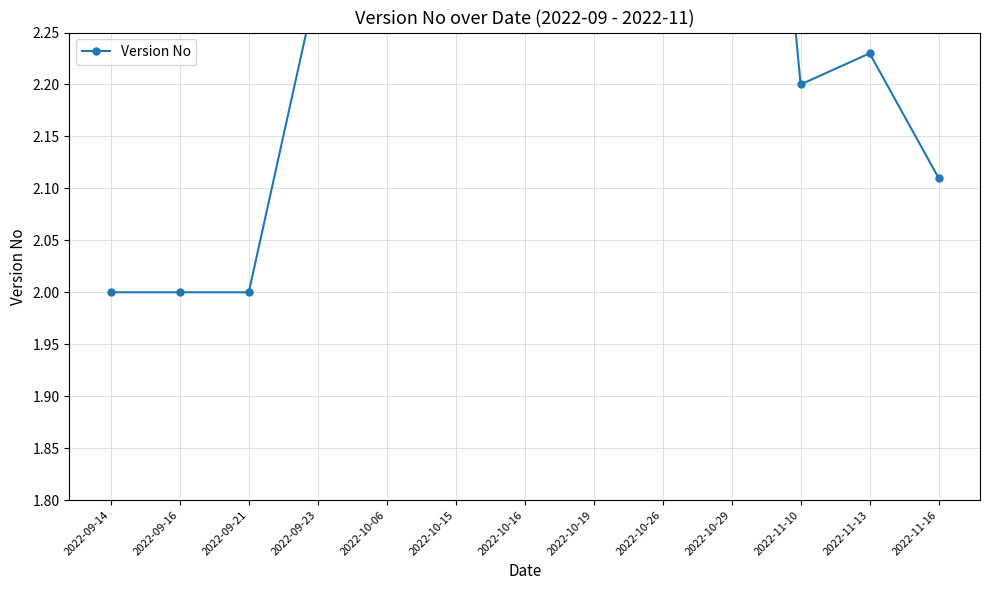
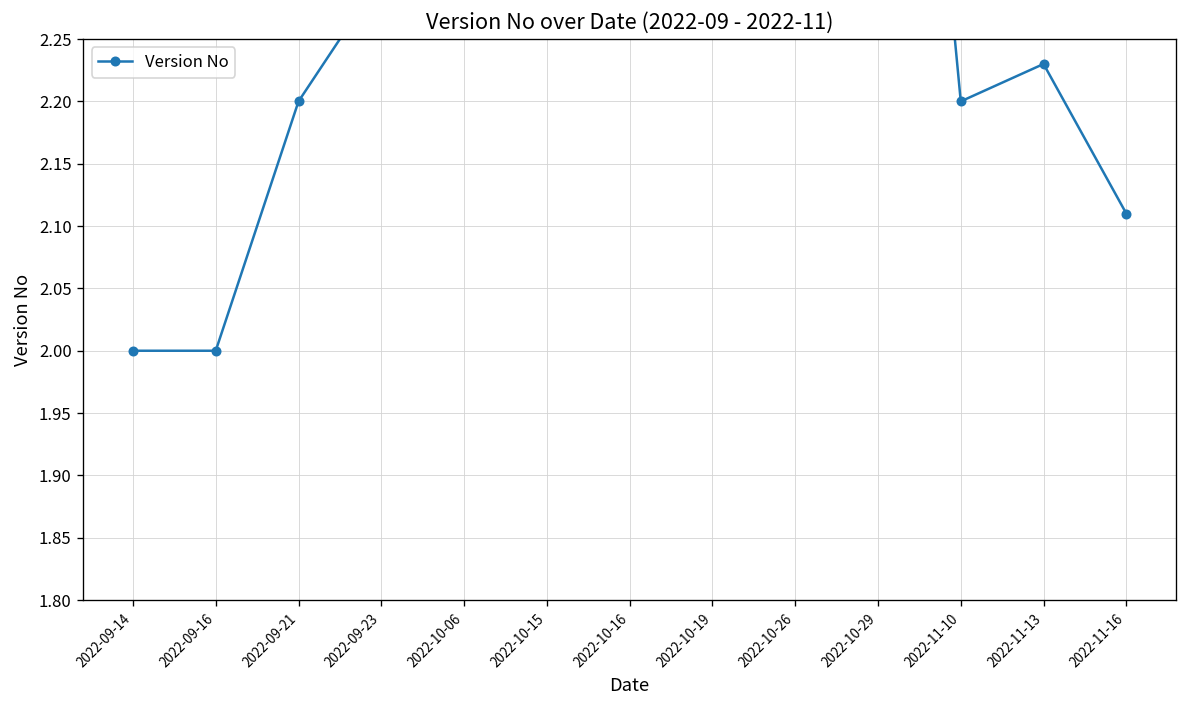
  {
    "2022-09-14": 2.0,
    "2022-09-16": 2.0,
-   "2022-09-21": 2.0,
+   "2022-09-21": 2.2,
    "2022-11-10": 2.2,
    "2022-11-13": 2.230,
    "2022-11-16": 2.110
  }
